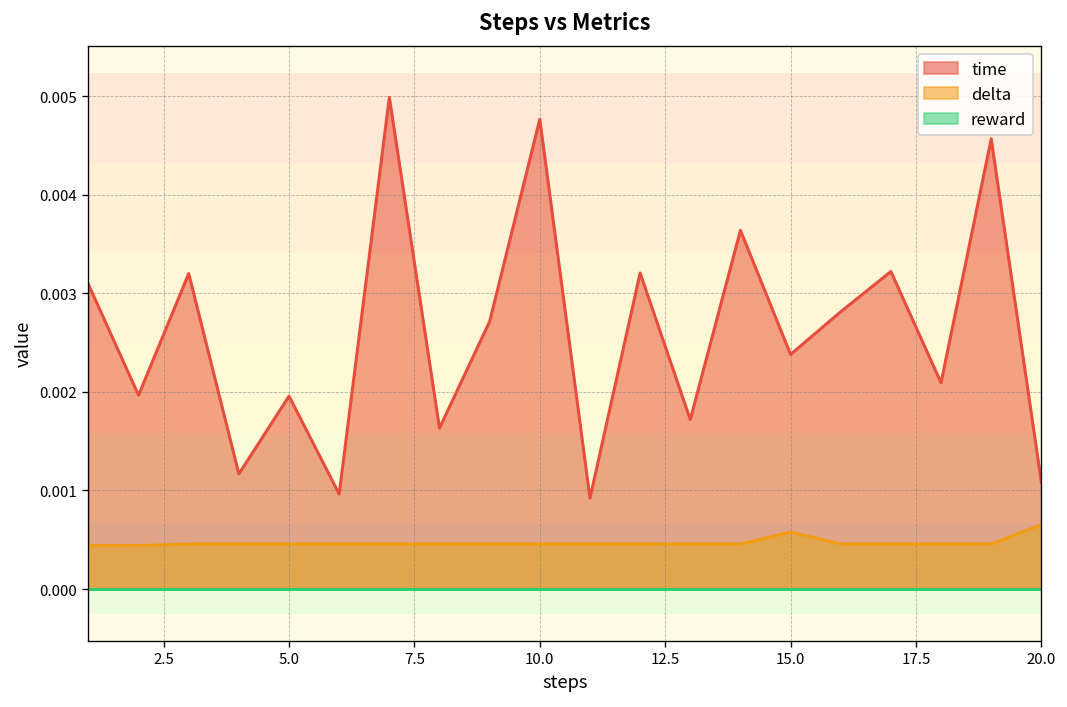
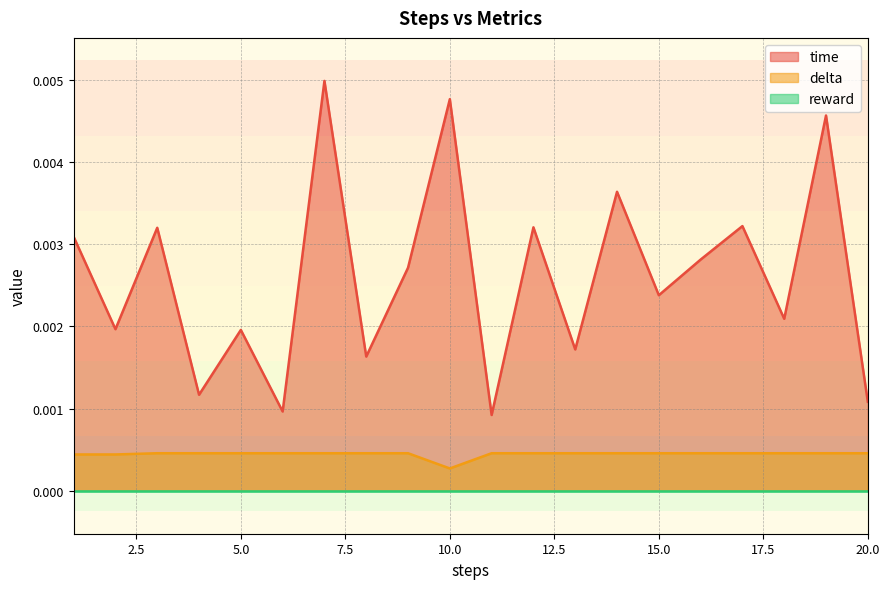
  {
    "time": {
      "5.0": 0.0020,
      "10.0": 0.0048,
      "15.0": 0.0024,
      "20.0": 0.0011
    },
    "delta": {
      "5.0": 0.0005,
-     "10.0": 0.0005,
-     "15.0": 0.0006,
-     "20.0": 0.0007
+     "10.0": 0.0003,
+     "15.0": 0.0005,
+     "20.0": 0.0005
    },
    "reward": {
      "5.0": 0.0000,
      "10.0": 0.0000,
      "15.0": 0.0000,
      "20.0": 0.0000
    }
  }
